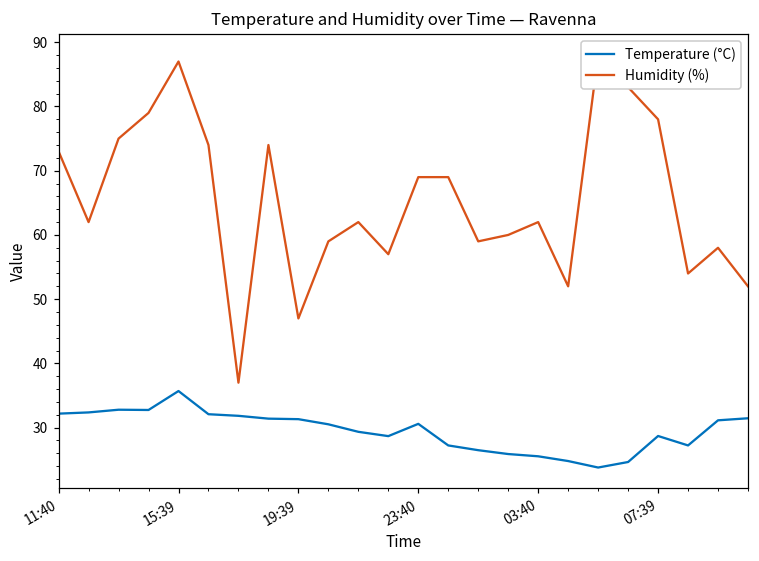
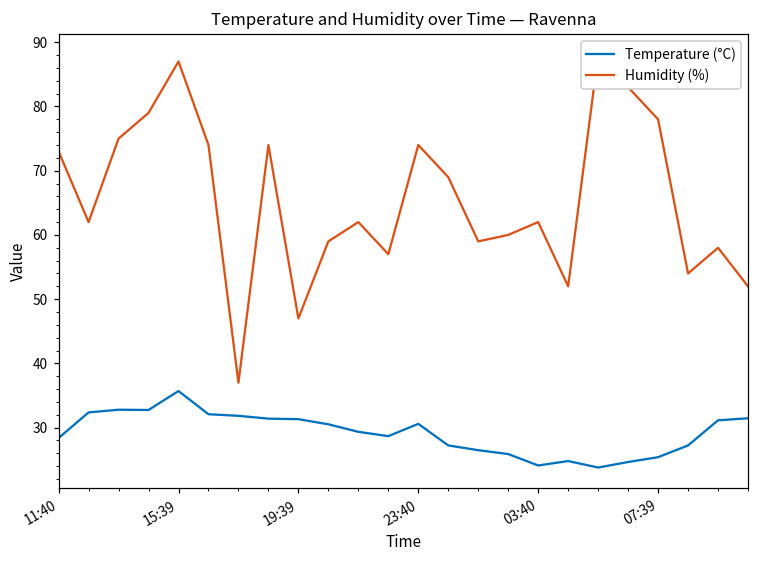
  {
    "Temperature (°C)": {
-     "11:40": 32,
+     "11:40": 28,
      "15:39": 36,
      "19:39": 31,
      "23:40": 31,
-     "03:40": 26,
-     "07:39": 29
+     "03:40": 24,
+     "07:39": 25
    },
    "Humidity (%)": {
      "11:40": 73,
      "15:39": 87,
      "19:39": 47,
-     "23:40": 69,
+     "23:40": 74,
      "03:40": 62,
      "07:39": 78
    }
  }
